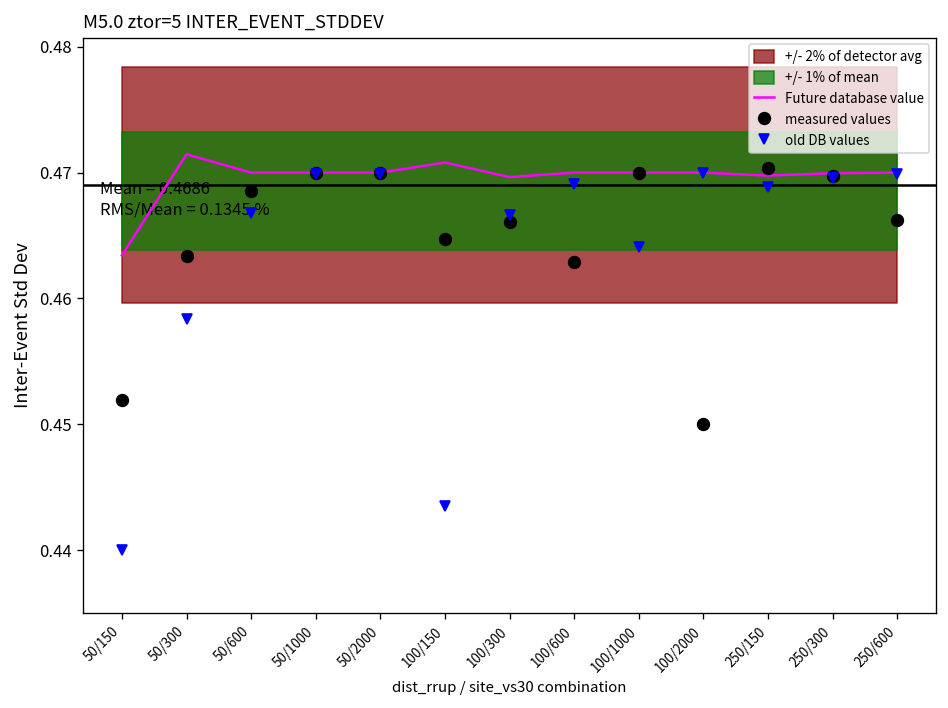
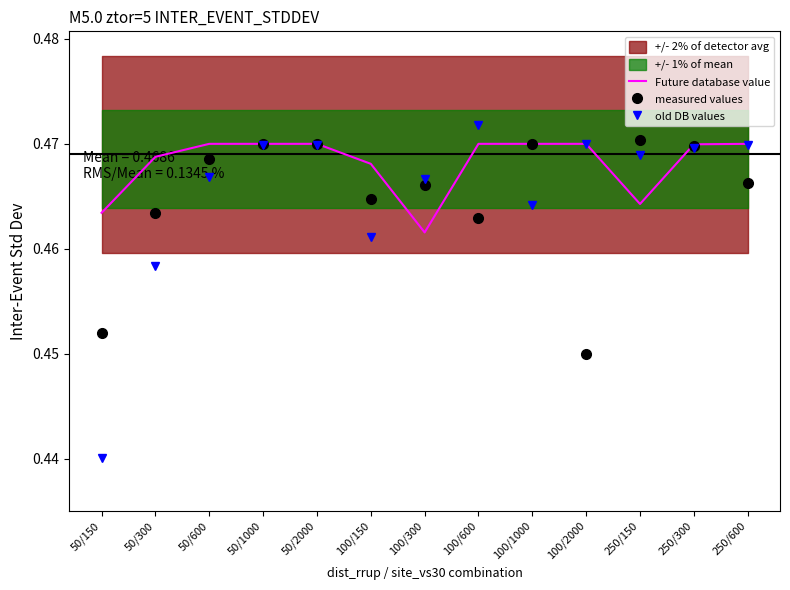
  {
    "+/- 2% of detector avg": {
      "50/150": 0.4784,
      "50/300": 0.4784,
      "50/600": 0.4784,
      "50/1000": 0.4784,
      "50/2000": 0.4784,
      "100/150": 0.4784,
      "100/300": 0.4784,
      "100/600": 0.4784,
      "100/1000": 0.4784,
      "100/2000": 0.4784
    },
    "Future database value": {
      "50/150": 0.4634,
-     "50/300": 0.4715,
+     "50/300": 0.4688,
      "50/600": 0.4700,
-     "100/150": 0.4708,
-     "100/300": 0.4696,
+     "100/150": 0.4681,
+     "100/300": 0.4616,
      "100/600": 0.4700,
-     "250/150": 0.4698
+     "250/150": 0.4643
    },
    "+/- 1% of mean": {
      "50/150": 0.4732,
      "50/300": 0.4732,
      "50/600": 0.4732,
      "50/1000": 0.4732,
      "50/2000": 0.4732,
      "100/150": 0.4732,
      "100/300": 0.4732,
      "100/600": 0.4732,
      "100/1000": 0.4732,
      "100/2000": 0.4732
    },
    "measured values": {
      "50/150": 0.4520,
      "50/300": 0.4634,
      "100/150": 0.4647,
      "100/300": 0.4661,
      "100/600": 0.4629,
      "100/2000": 0.4500,
      "250/150": 0.4704,
      "250/600": 0.4663
    },
    "old DB values": {
      "50/150": 0.4400,
      "50/300": 0.4584,
-     "100/150": 0.4435,
+     "100/150": 0.4611,
      "100/300": 0.4666,
-     "100/600": 0.4691,
+     "100/600": 0.4718,
      "100/1000": 0.4641,
      "250/150": 0.4689
    }
  }
